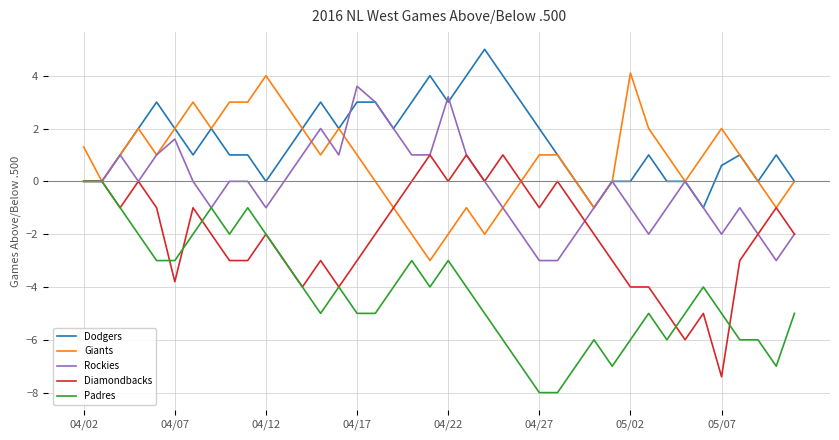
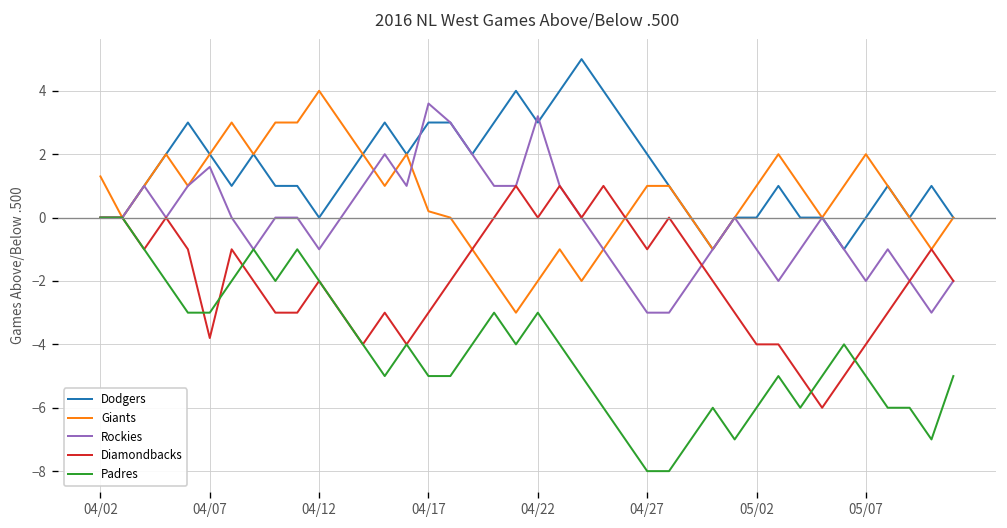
  {
    "Dodgers": {
      "04/12": 0.0,
      "04/17": 3.0,
      "04/22": 3.0,
      "04/27": 2.0,
      "05/02": 0.0,
-     "05/07": 0.6
+     "05/07": 0.0
    },
    "Giants": {
      "04/02": 1.3,
      "04/12": 4.0,
-     "04/17": 1.0,
+     "04/17": 0.2,
      "04/22": -2.0,
      "04/27": 1.0,
-     "05/02": 4.1,
+     "05/02": 1.0,
      "05/07": 2.0
    },
    "Rockies": {
      "04/07": 1.6,
      "04/12": -1.0,
      "04/17": 3.6,
      "04/22": 3.2,
      "04/27": -3.0,
      "05/02": -1.0,
      "05/07": -2.0
    },
    "Diamondbacks": {
      "04/07": -3.8,
      "04/17": -3.0,
      "04/22": 0.0,
      "04/27": -1.0,
      "05/02": -4.0,
-     "05/07": -7.4
+     "05/07": -4.0
    },
    "Padres": {
      "04/07": -3.0,
      "04/17": -5.0,
      "04/22": -3.0,
      "04/27": -8.0,
      "05/02": -6.0,
      "05/07": -5.0
    }
  }
